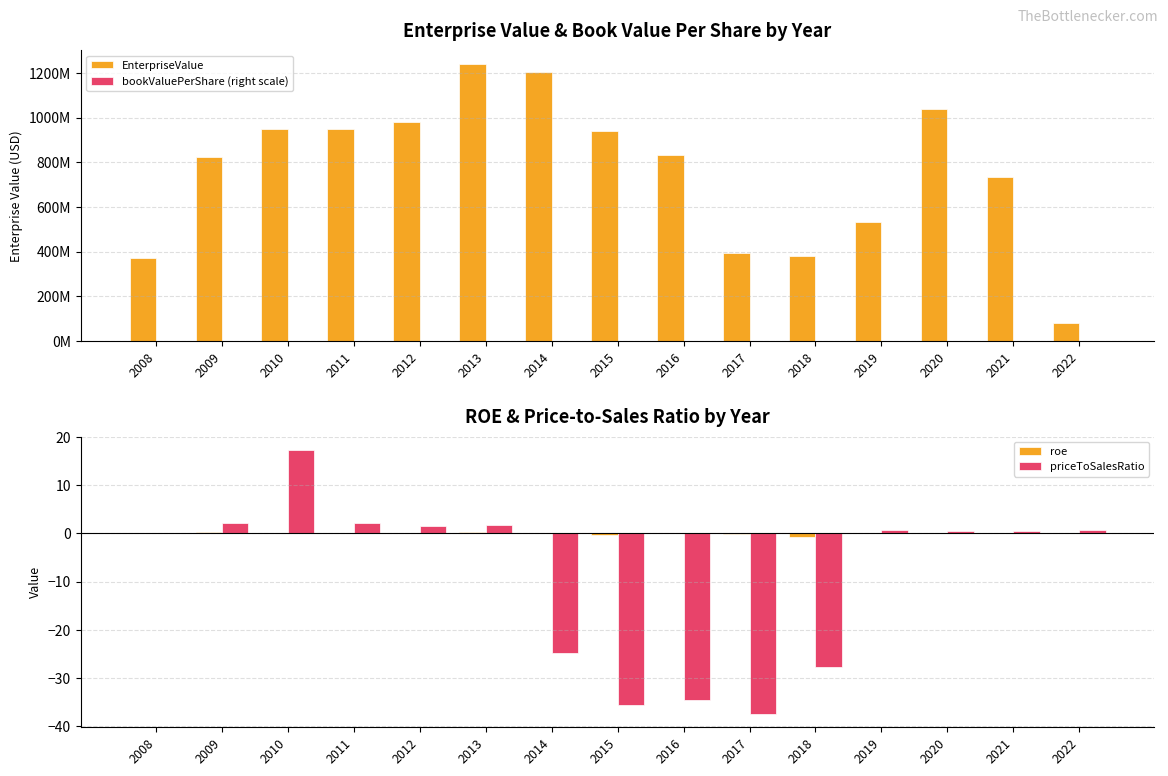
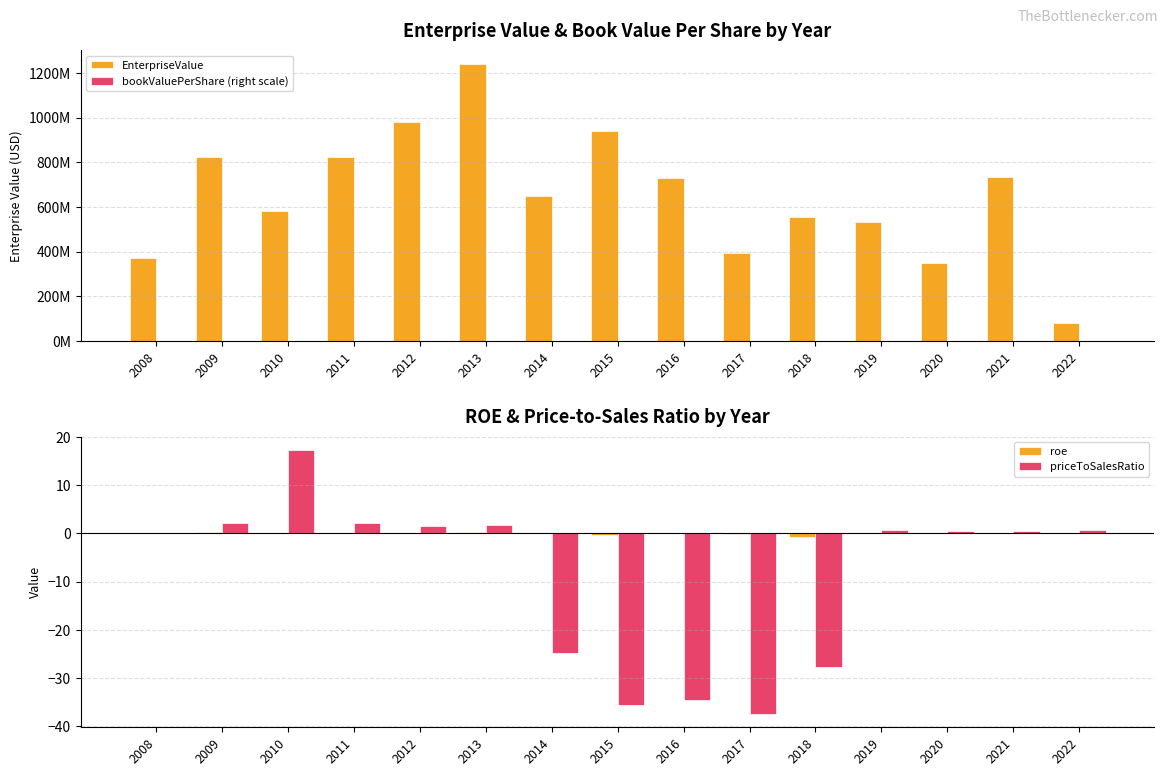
  {
    "Enterprise Value & Book Value Per Share by Year": {
      "EnterpriseValue": {
        "2008": 370000000,
        "2009": 820000000,
-       "2010": 950000000,
-       "2011": 950000000,
+       "2010": 580000000,
+       "2011": 820000000,
        "2012": 980000000,
        "2013": 1240000000,
-       "2014": 1200000000,
+       "2014": 650000000,
        "2015": 940000000,
-       "2016": 830000000,
+       "2016": 730000000,
        "2017": 400000000,
-       "2018": 380000000,
+       "2018": 550000000,
        "2019": 530000000,
-       "2020": 1040000000,
+       "2020": 350000000,
        "2021": 730000000,
        "2022": 80000000
      }
    },
    "ROE & Price-to-Sales Ratio by Year": {
      "roe": {
        "2008": 0,
        "2010": 0,
        "2018": -1
      },
      "priceToSalesRatio": {
        "2008": 0,
        "2009": 2,
        "2010": 17,
        "2011": 2,
        "2012": 2,
        "2013": 2,
        "2014": -25,
        "2015": -36,
        "2016": -35,
        "2017": -37,
        "2018": -28,
        "2019": 1,
        "2020": 1,
        "2022": 1
      }
    }
  }
